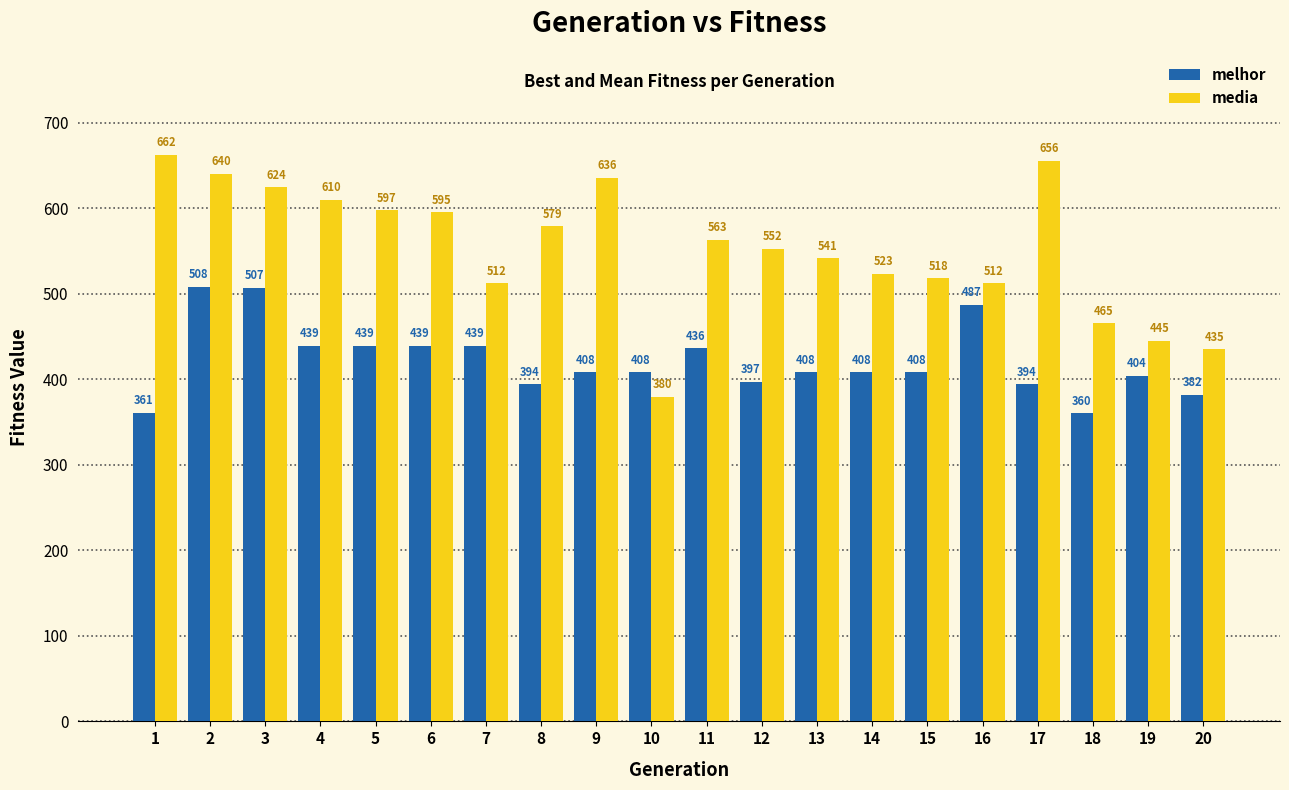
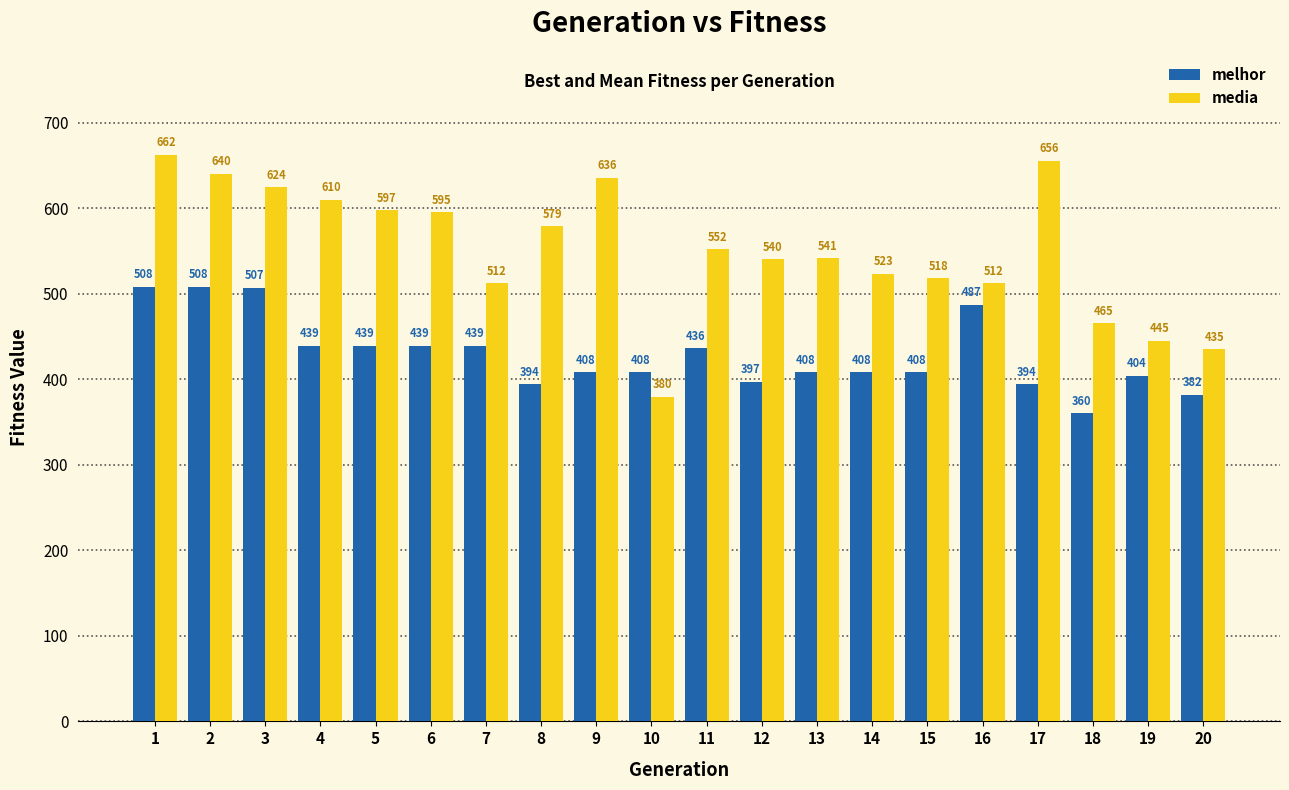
  {
    "melhor": {
-     "1": 361,
+     "1": 508,
      "2": 508,
      "3": 507,
      "4": 439,
      "5": 439,
      "6": 439,
      "7": 439,
      "8": 394,
      "9": 408,
      "10": 408,
      "11": 436,
      "12": 397,
      "13": 408,
      "14": 408,
      "15": 408,
      "16": 487,
      "17": 394,
      "18": 360,
      "19": 404,
      "20": 382
    },
    "media": {
      "1": 662,
      "2": 640,
      "3": 624,
      "4": 610,
      "5": 597,
      "6": 595,
      "7": 512,
      "8": 579,
      "9": 636,
      "10": 380,
-     "11": 563,
-     "12": 552,
+     "11": 552,
+     "12": 540,
      "13": 541,
      "14": 523,
      "15": 518,
      "16": 512,
      "17": 656,
      "18": 465,
      "19": 445,
      "20": 435
    }
  }
